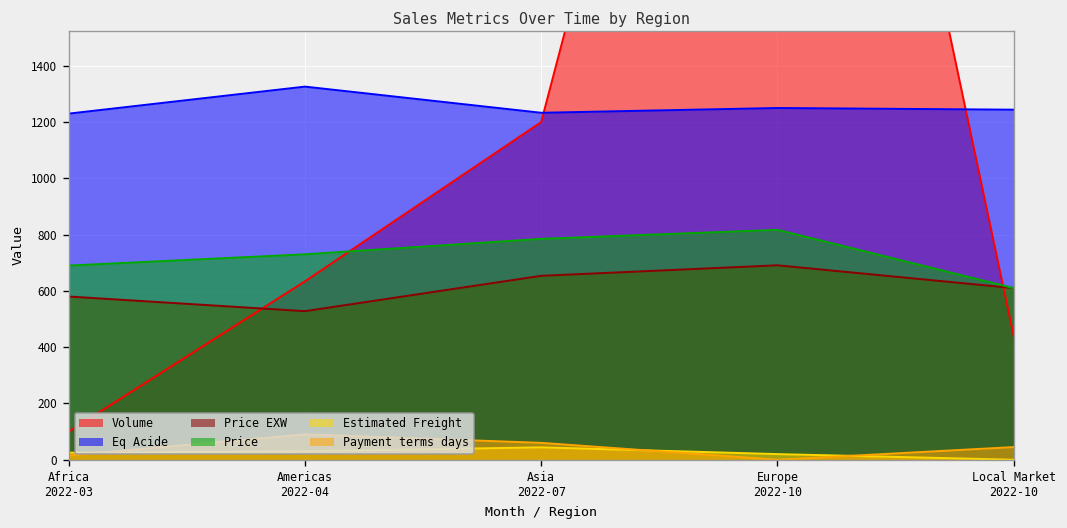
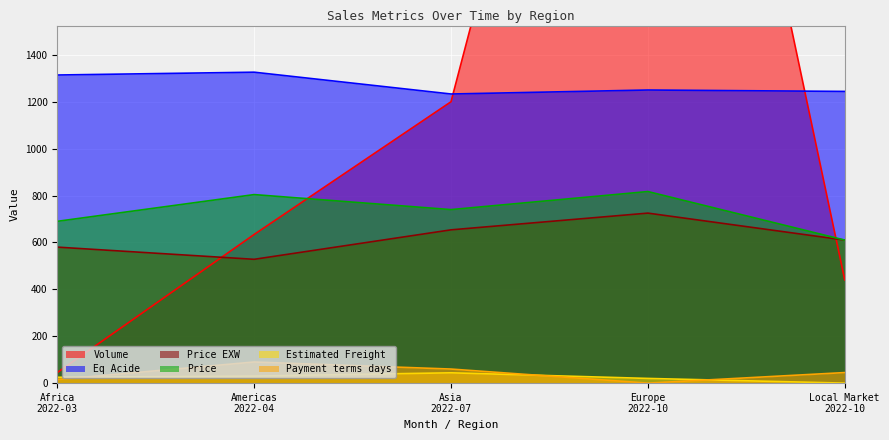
  {
    "Volume": {
-     "Africa 2022-03": 100,
+     "Africa 2022-03": 50,
      "Americas 2022-04": 630,
      "Asia 2022-07": 1200,
      "Local Market 2022-10": 440
    },
    "Eq Acide": {
-     "Africa 2022-03": 1230,
+     "Africa 2022-03": 1310,
      "Americas 2022-04": 1330,
      "Asia 2022-07": 1230,
      "Europe 2022-10": 1250,
      "Local Market 2022-10": 1240
    },
    "Price EXW": {
      "Africa 2022-03": 580,
      "Americas 2022-04": 530,
      "Asia 2022-07": 650,
-     "Europe 2022-10": 690
+     "Europe 2022-10": 730
    },
    "Price": {
      "Africa 2022-03": 690,
-     "Americas 2022-04": 730,
-     "Asia 2022-07": 790,
+     "Americas 2022-04": 800,
+     "Asia 2022-07": 740,
      "Europe 2022-10": 820
    }
  }
